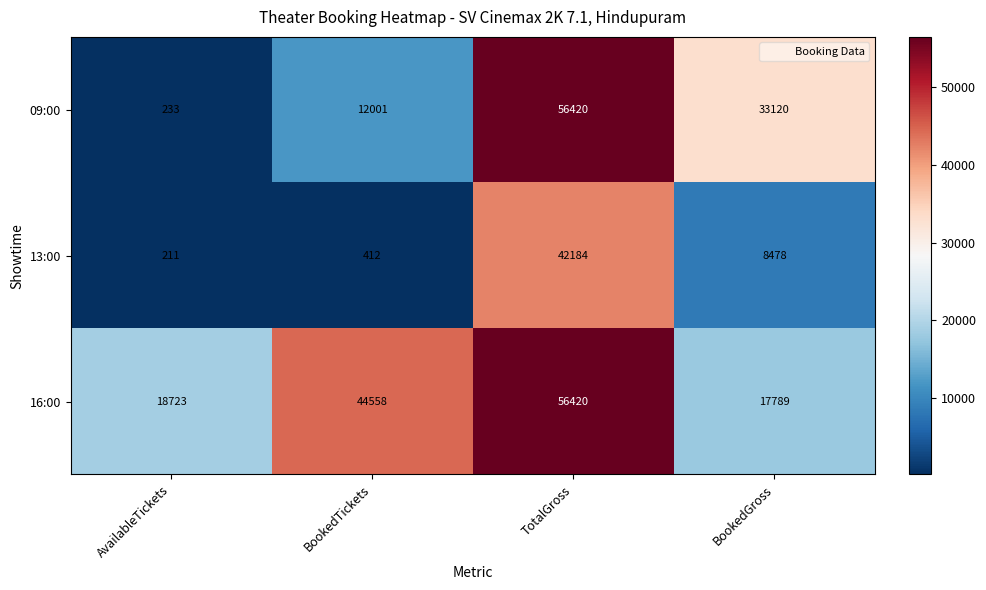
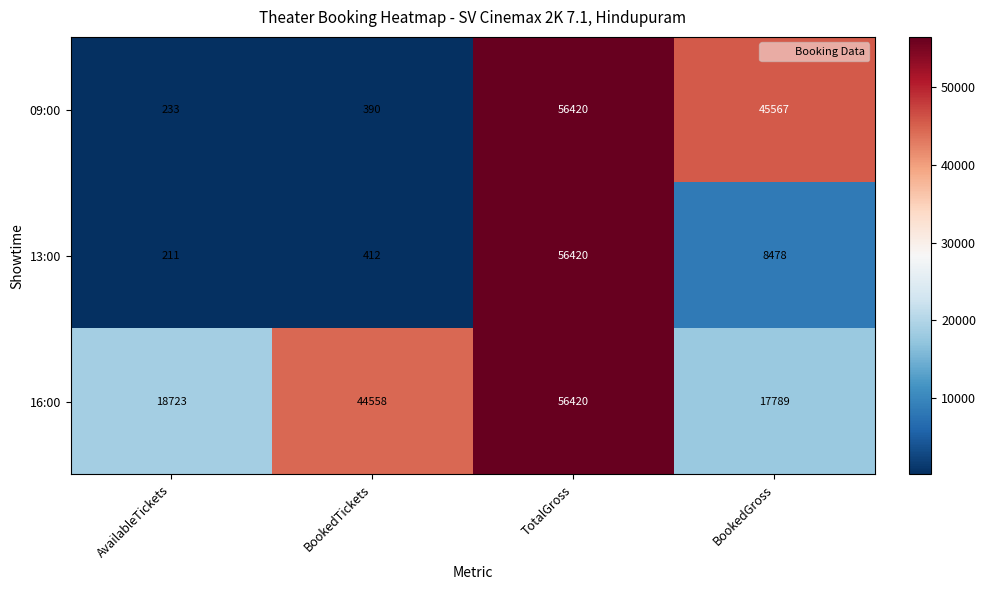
  {
    "09:00": {
      "AvailableTickets": 233,
-     "BookedTickets": 12001,
+     "BookedTickets": 390,
      "TotalGross": 56420,
-     "BookedGross": 33120
+     "BookedGross": 45567
    },
    "13:00": {
      "AvailableTickets": 211,
      "BookedTickets": 412,
-     "TotalGross": 42184,
+     "TotalGross": 56420,
      "BookedGross": 8478
    },
    "16:00": {
      "AvailableTickets": 18723,
      "BookedTickets": 44558,
      "TotalGross": 56420,
      "BookedGross": 17789
    }
  }
